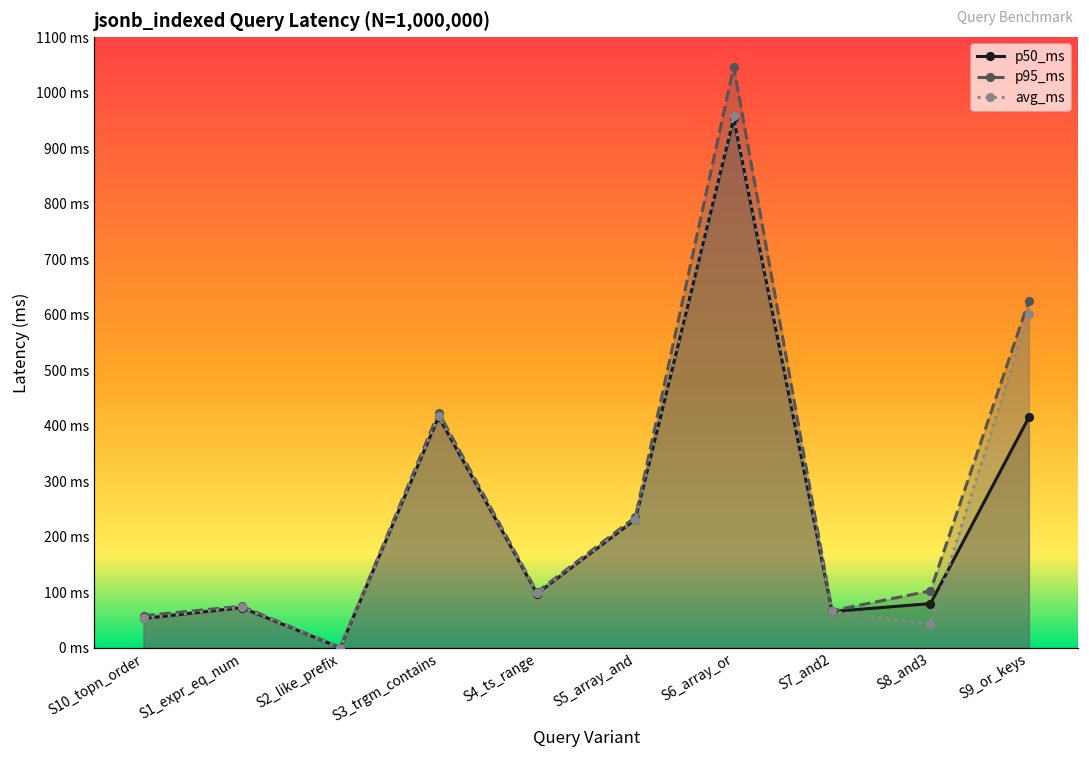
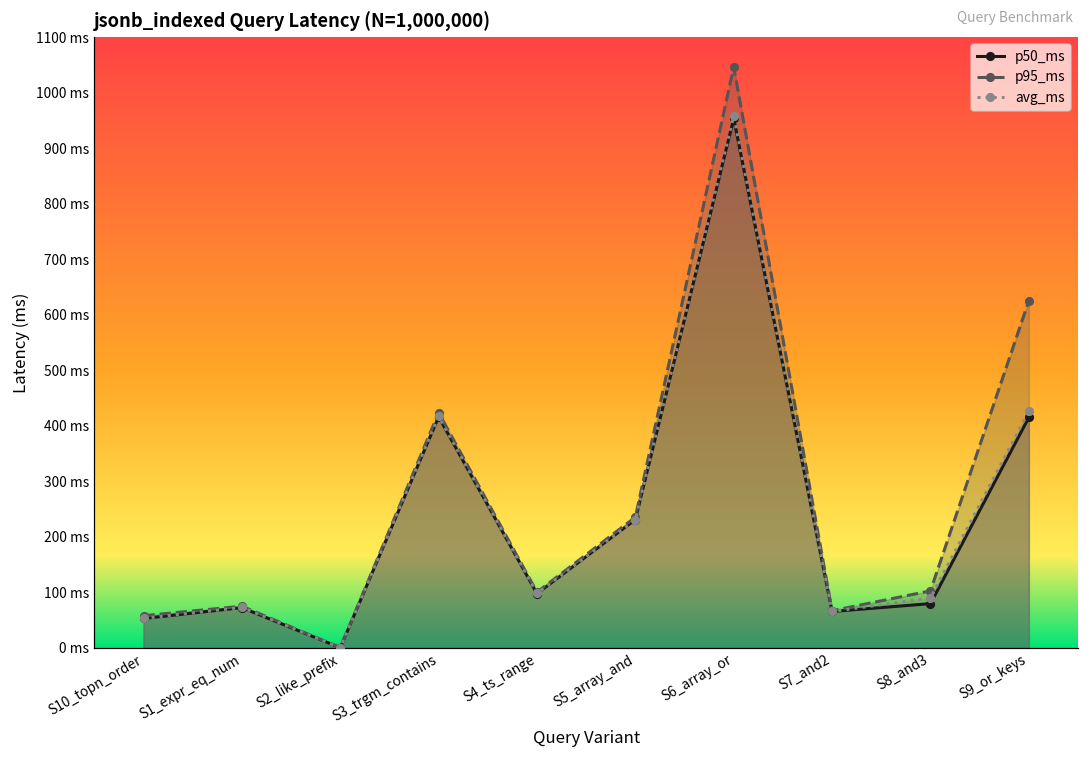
  {
    "p50_ms": {
      "S8_and3": "80 ms",
      "S9_or_keys": "410 ms"
    },
    "p95_ms": {
      "S3_trgm_contains": "420 ms",
      "S6_array_or": "1050 ms",
      "S8_and3": "100 ms",
      "S9_or_keys": "620 ms"
    },
    "avg_ms": {
-     "S8_and3": "40 ms",
-     "S9_or_keys": "600 ms"
+     "S8_and3": "90 ms",
+     "S9_or_keys": "430 ms"
    }
  }
